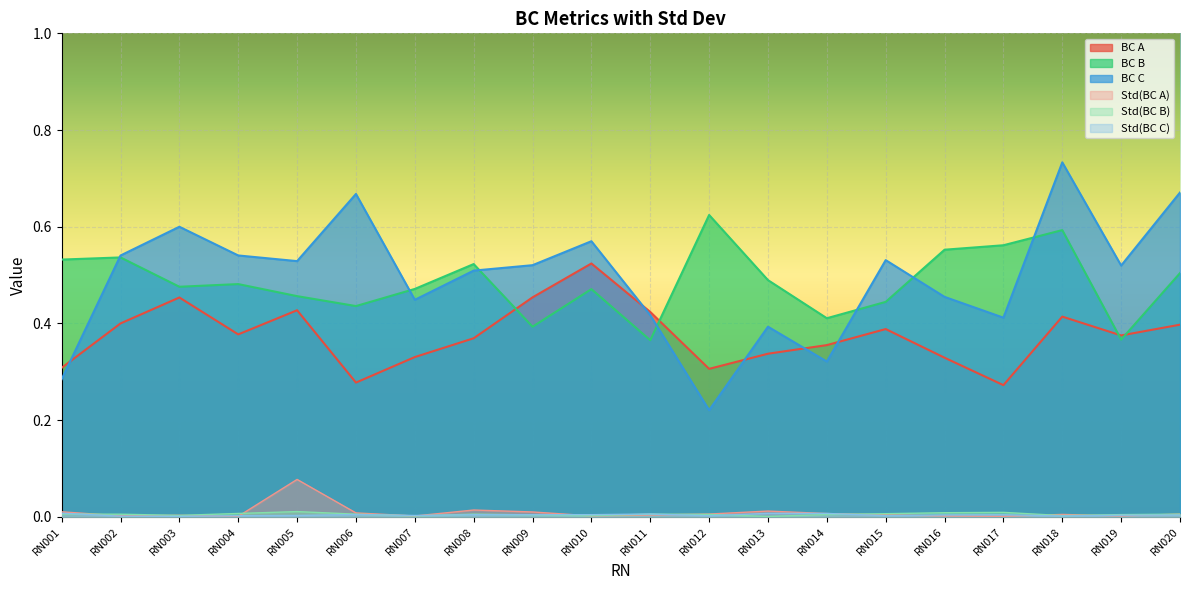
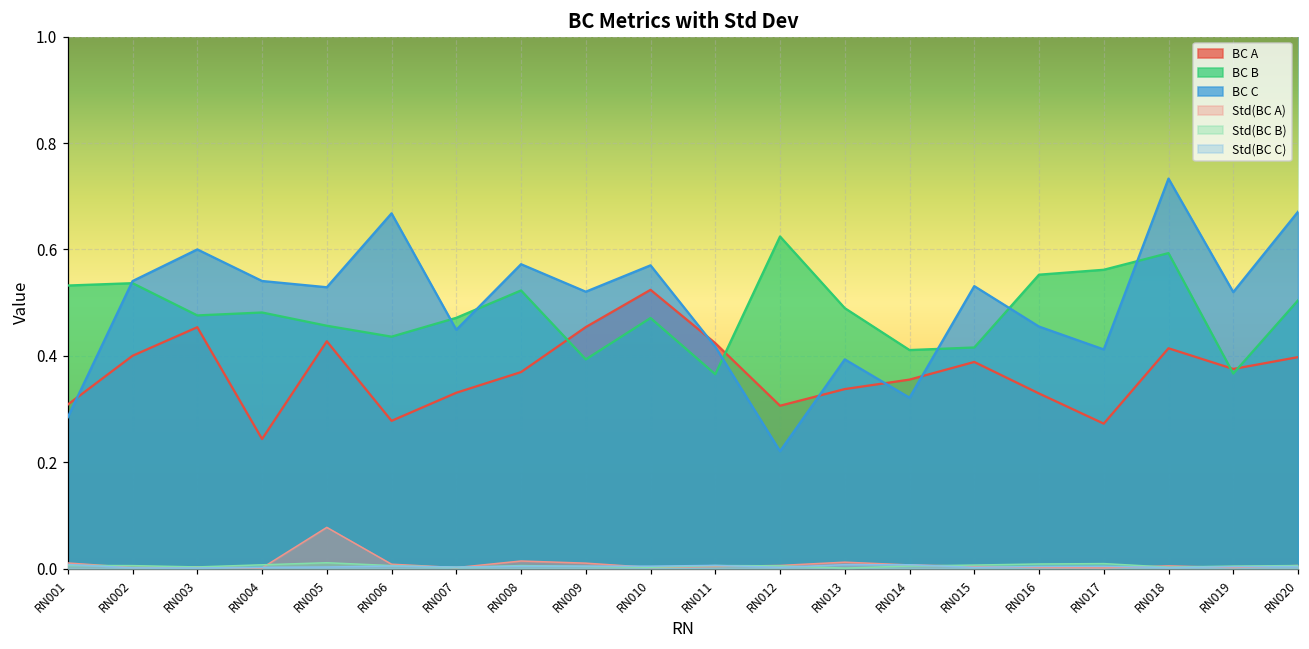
  {
    "BC A": {
      "RN001": 0.31,
      "RN002": 0.40,
      "RN003": 0.45,
-     "RN004": 0.38,
+     "RN004": 0.24,
      "RN005": 0.43,
      "RN006": 0.28,
      "RN007": 0.33,
      "RN008": 0.37,
      "RN009": 0.45,
      "RN010": 0.52,
      "RN011": 0.42,
      "RN012": 0.31,
      "RN013": 0.34,
      "RN014": 0.36,
      "RN015": 0.39,
      "RN016": 0.33,
      "RN017": 0.27,
      "RN018": 0.41,
      "RN019": 0.38,
      "RN020": 0.40
    },
    "BC B": {
      "RN001": 0.53,
      "RN003": 0.48,
      "RN004": 0.48,
      "RN005": 0.46,
      "RN006": 0.44,
      "RN007": 0.47,
      "RN008": 0.52,
      "RN009": 0.39,
      "RN010": 0.47,
      "RN011": 0.37,
      "RN012": 0.62,
      "RN013": 0.49,
      "RN014": 0.41,
-     "RN015": 0.44,
+     "RN015": 0.42,
      "RN016": 0.55,
      "RN017": 0.56,
      "RN018": 0.59,
      "RN019": 0.37,
      "RN020": 0.50
    },
    "BC C": {
      "RN001": 0.28,
      "RN003": 0.60,
      "RN004": 0.54,
      "RN005": 0.53,
      "RN006": 0.67,
      "RN007": 0.45,
-     "RN008": 0.51,
+     "RN008": 0.57,
      "RN009": 0.52,
      "RN010": 0.57,
      "RN011": 0.42,
      "RN012": 0.22,
      "RN013": 0.39,
      "RN014": 0.32,
      "RN015": 0.53,
      "RN016": 0.45,
      "RN017": 0.41,
      "RN018": 0.73,
      "RN019": 0.52,
      "RN020": 0.67
    },
    "Std(BC A)": {
      "RN005": 0.08,
      "RN008": 0.01,
      "RN009": 0.01
    }
  }
